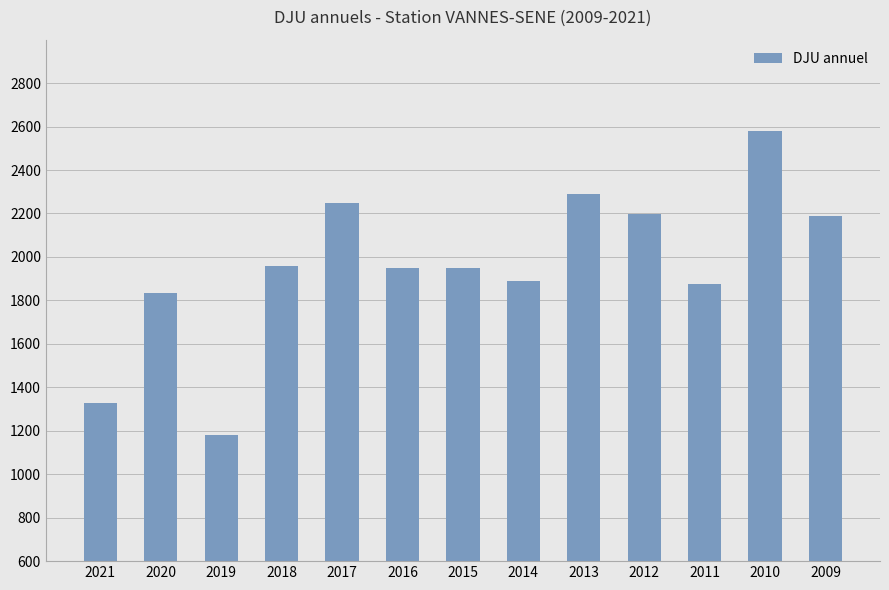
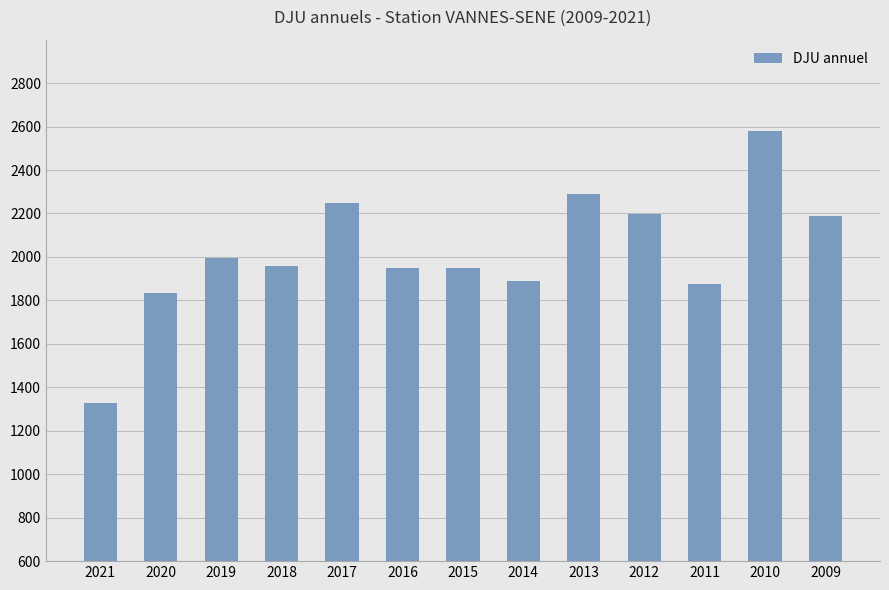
  {
    "2021": 1330,
    "2020": 1840,
-   "2019": 1180,
+   "2019": 2000,
    "2018": 1960,
    "2017": 2250,
    "2016": 1950,
    "2015": 1950,
    "2014": 1890,
    "2013": 2290,
    "2012": 2200,
    "2011": 1880,
    "2010": 2580,
    "2009": 2190
  }
